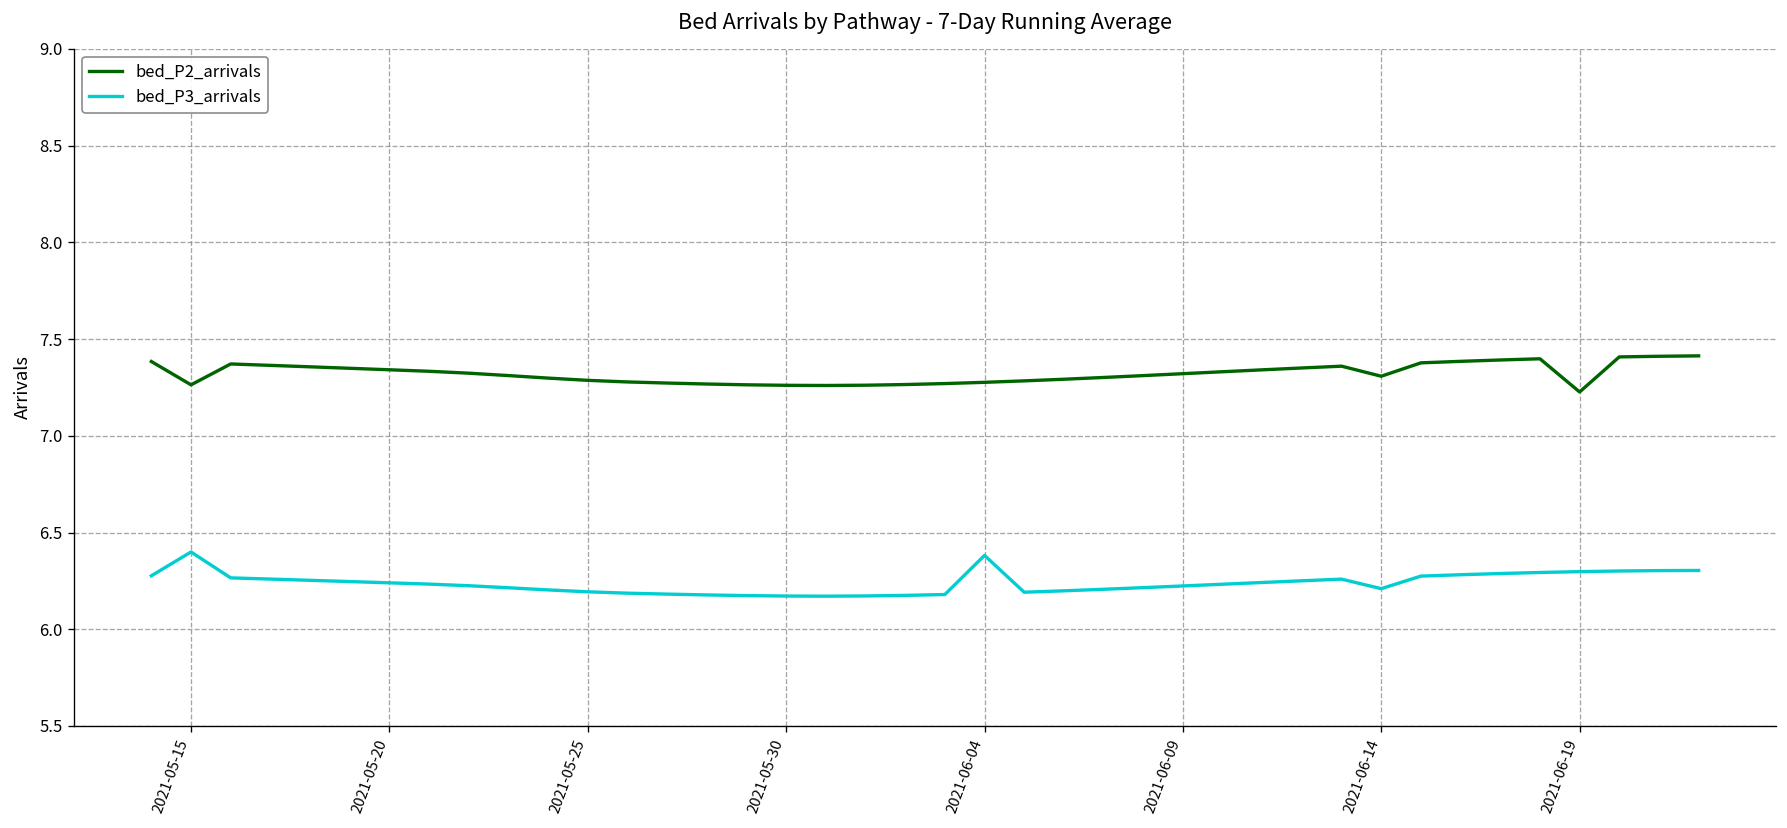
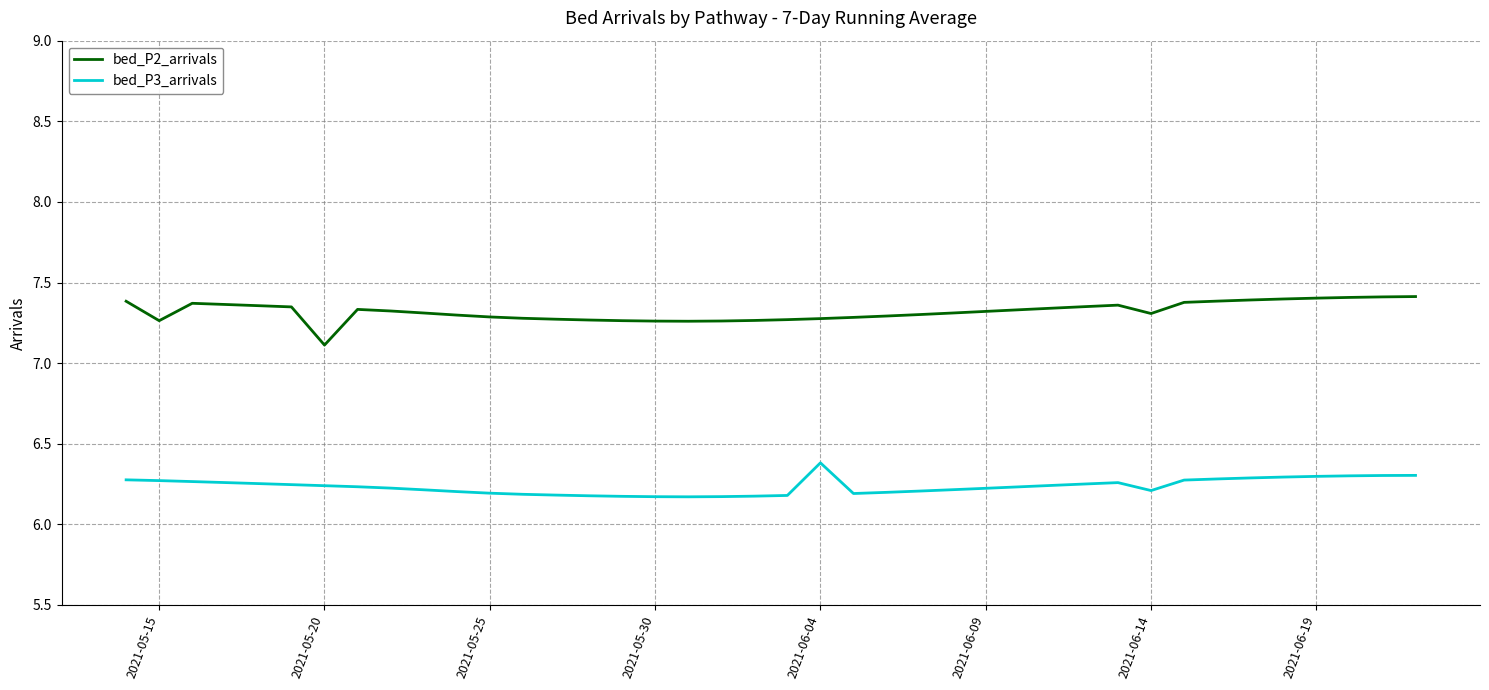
  {
    "bed_P2_arrivals": {
      "2021-05-15": 7.26,
-     "2021-05-20": 7.34,
+     "2021-05-20": 7.11,
      "2021-05-25": 7.29,
      "2021-05-30": 7.26,
      "2021-06-04": 7.28,
      "2021-06-09": 7.32,
      "2021-06-14": 7.31,
-     "2021-06-19": 7.23
+     "2021-06-19": 7.40
    },
    "bed_P3_arrivals": {
-     "2021-05-15": 6.40,
+     "2021-05-15": 6.27,
      "2021-05-20": 6.24,
      "2021-05-25": 6.19,
      "2021-05-30": 6.17,
      "2021-06-04": 6.38,
      "2021-06-09": 6.22,
      "2021-06-14": 6.21,
      "2021-06-19": 6.30
    }
  }
